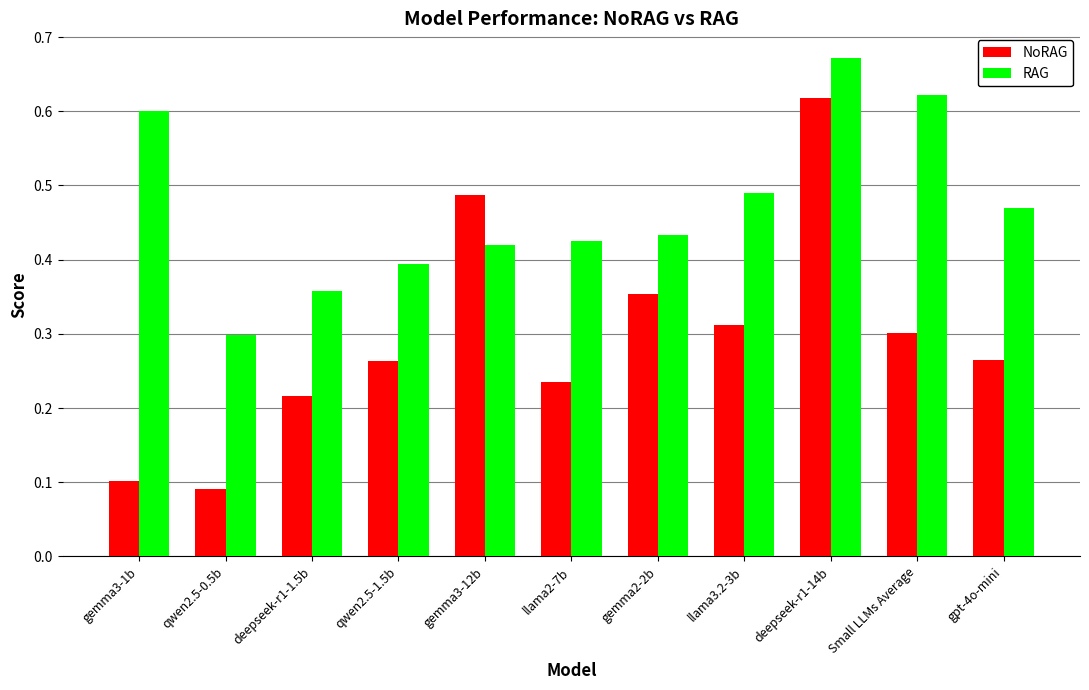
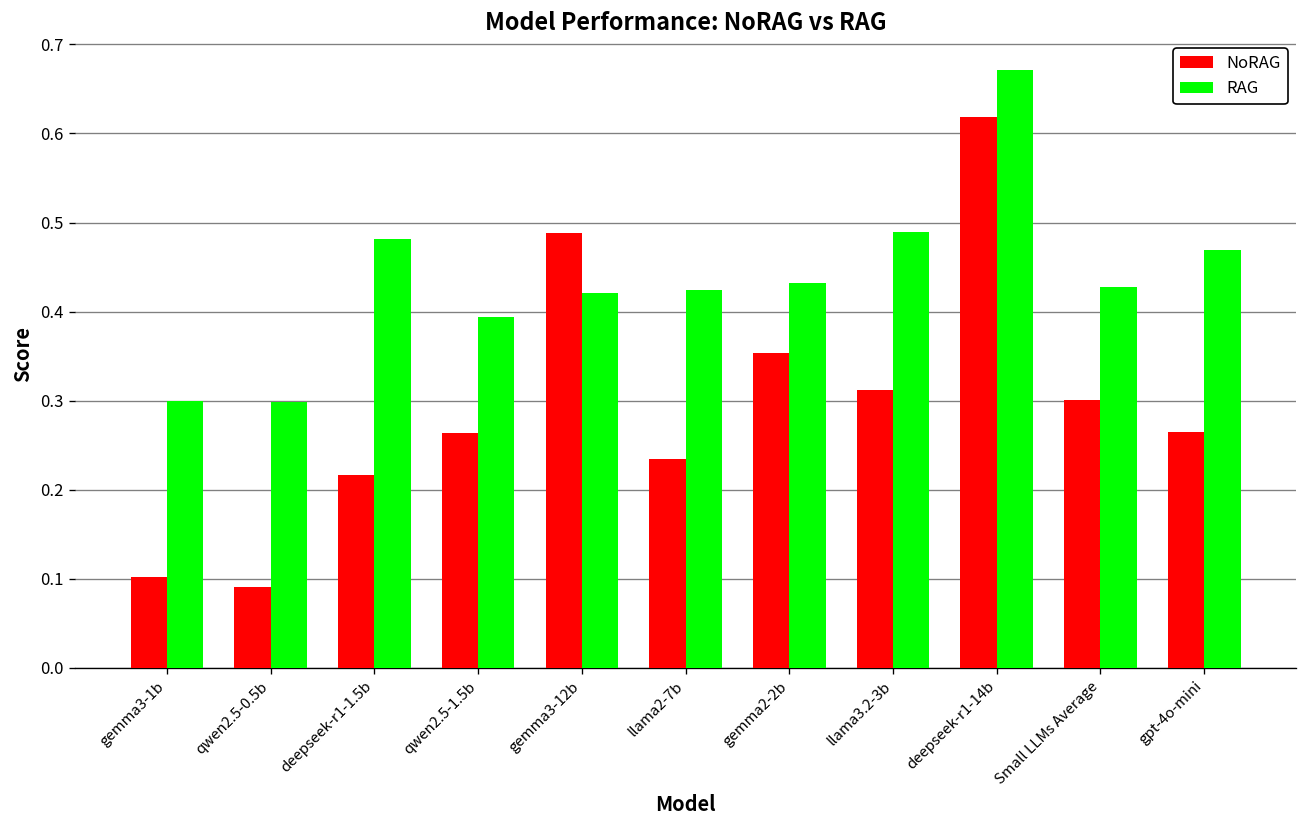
  {
    "NoRAG": {
      "gemma3-1b": 0.10,
      "qwen2.5-0.5b": 0.09,
      "deepseek-r1-1.5b": 0.22,
      "qwen2.5-1.5b": 0.26,
      "gemma3-12b": 0.49,
      "llama2-7b": 0.23,
      "gemma2-2b": 0.35,
      "llama3.2-3b": 0.31,
      "deepseek-r1-14b": 0.62,
      "Small LLMs Average": 0.30,
      "gpt-4o-mini": 0.27
    },
    "RAG": {
-     "gemma3-1b": 0.6,
+     "gemma3-1b": 0.3,
      "qwen2.5-0.5b": 0.30,
-     "deepseek-r1-1.5b": 0.36,
+     "deepseek-r1-1.5b": 0.48,
      "qwen2.5-1.5b": 0.39,
      "gemma3-12b": 0.42,
      "llama2-7b": 0.42,
      "gemma2-2b": 0.43,
      "llama3.2-3b": 0.49,
      "deepseek-r1-14b": 0.67,
-     "Small LLMs Average": 0.62,
+     "Small LLMs Average": 0.43,
      "gpt-4o-mini": 0.47
    }
  }
